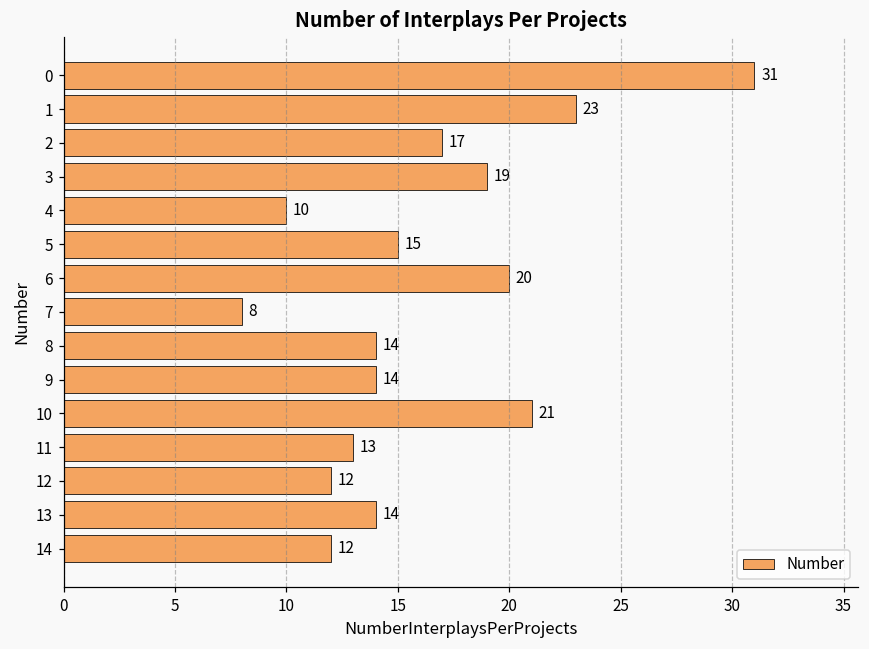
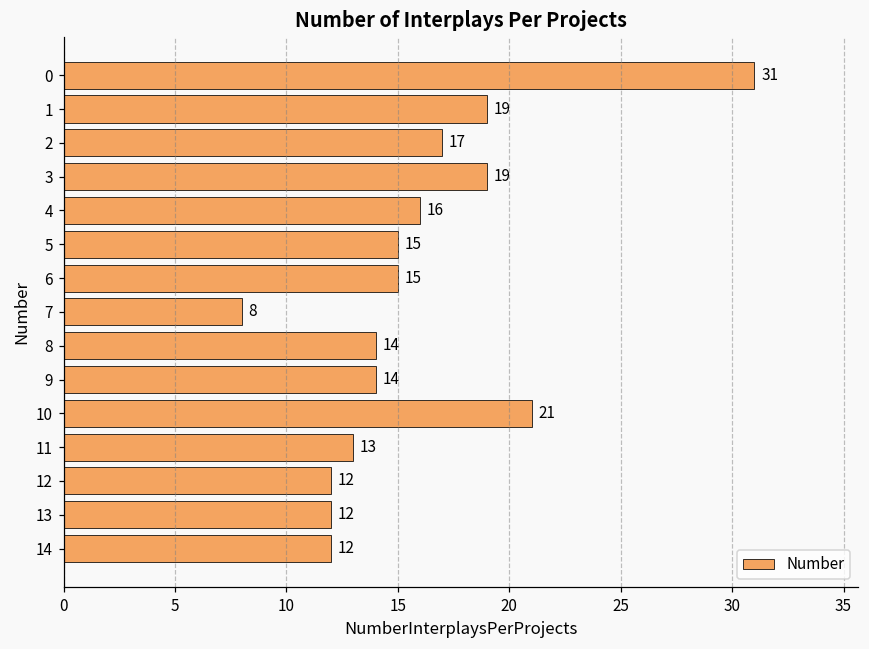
  {
    "0": 31,
-   "1": 23,
+   "1": 19,
    "2": 17,
    "3": 19,
-   "4": 10,
+   "4": 16,
    "5": 15,
-   "6": 20,
+   "6": 15,
    "7": 8,
    "8": 14,
    "9": 14,
    "10": 21,
    "11": 13,
    "12": 12,
-   "13": 14,
+   "13": 12,
    "14": 12
  }
